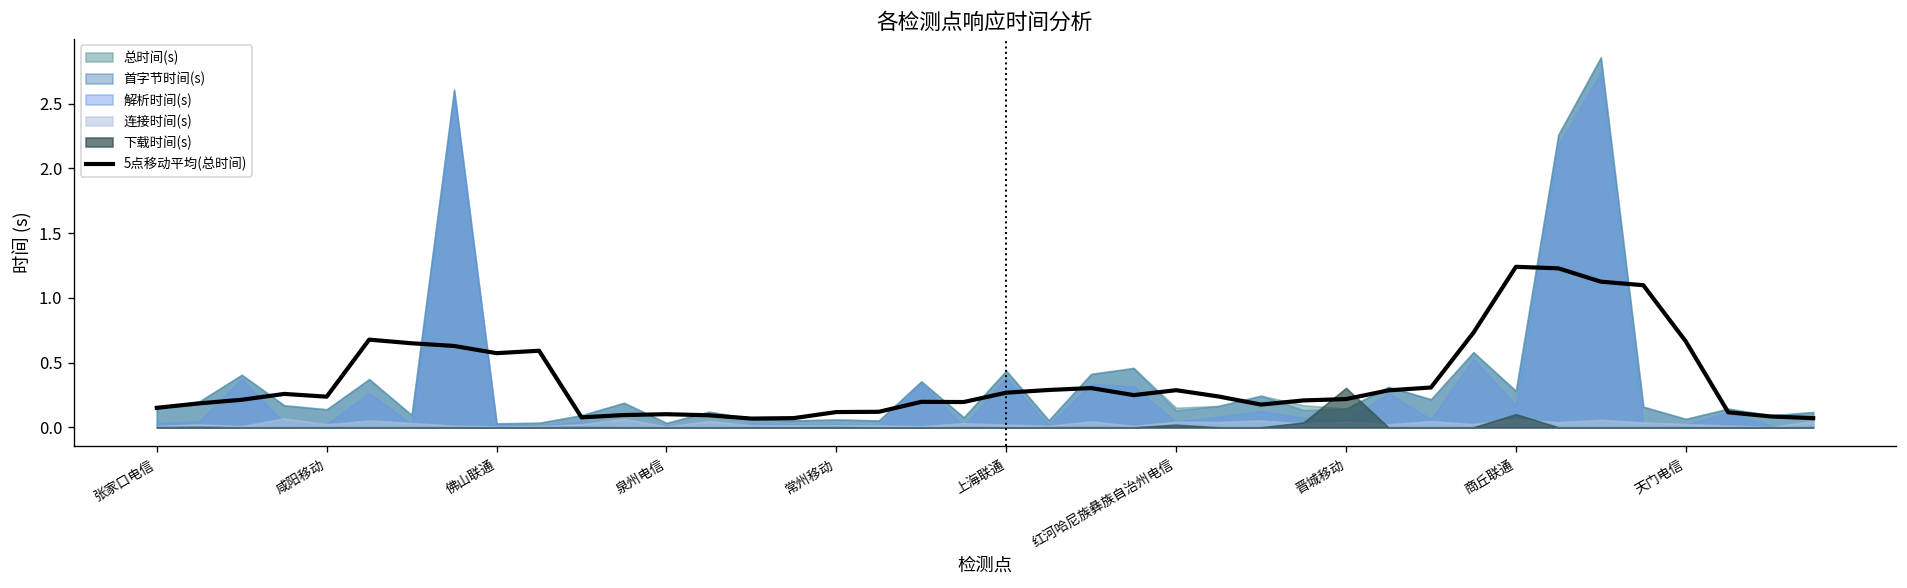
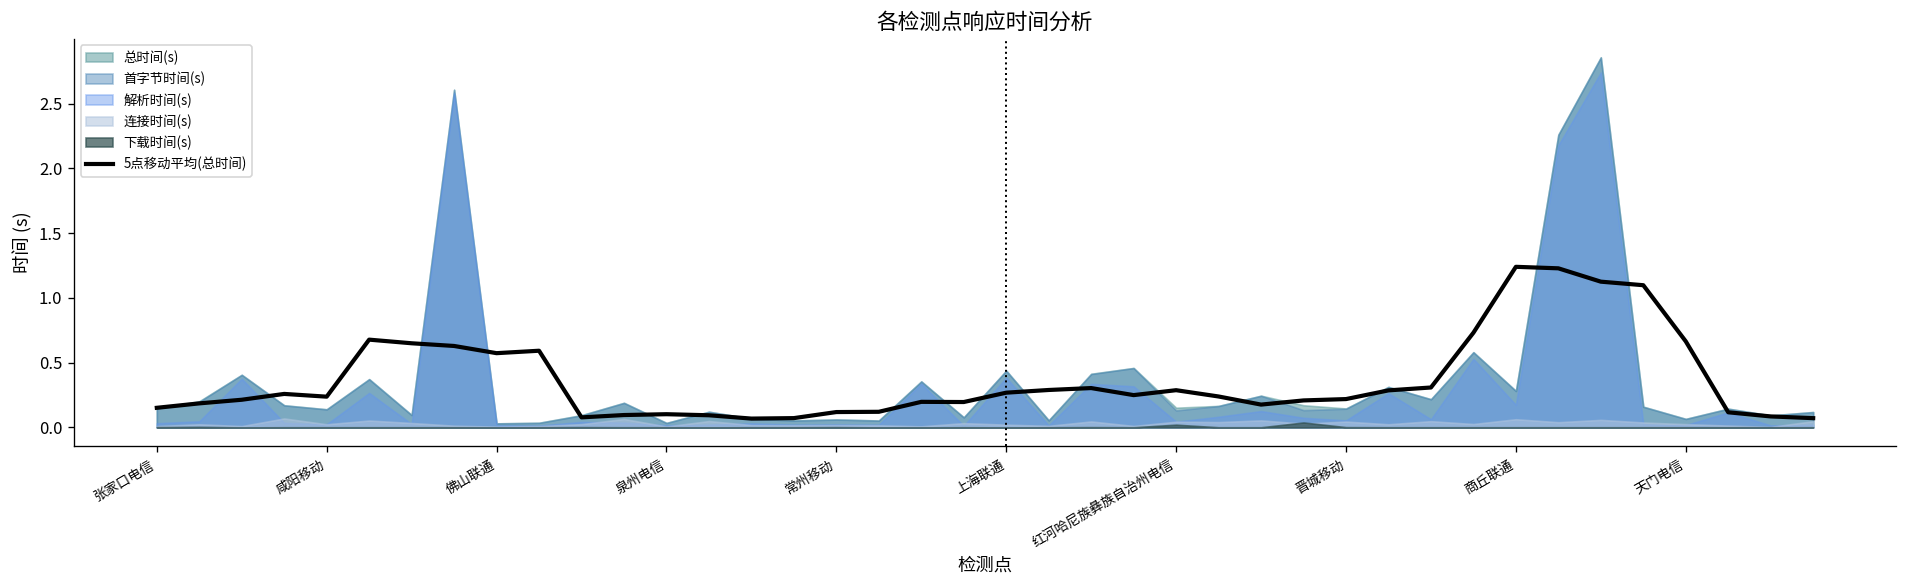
  {
    "5点移动平均(总时间)": {
      "咸阳移动": 0.24,
      "佛山联通": 0.57,
      "泉州电信": 0.10,
      "常州移动": 0.12,
      "上海联通": 0.27,
      "红河哈尼族彝族自治州电信": 0.29,
      "晋城移动": 0.22,
      "商丘联通": 1.24,
      "天门电信": 0.66
    },
    "下载时间(s)": {
-     "晋城移动": 0.31,
-     "商丘联通": 0.10
+     "晋城移动": 0.00,
+     "商丘联通": 0.00
    }
  }
